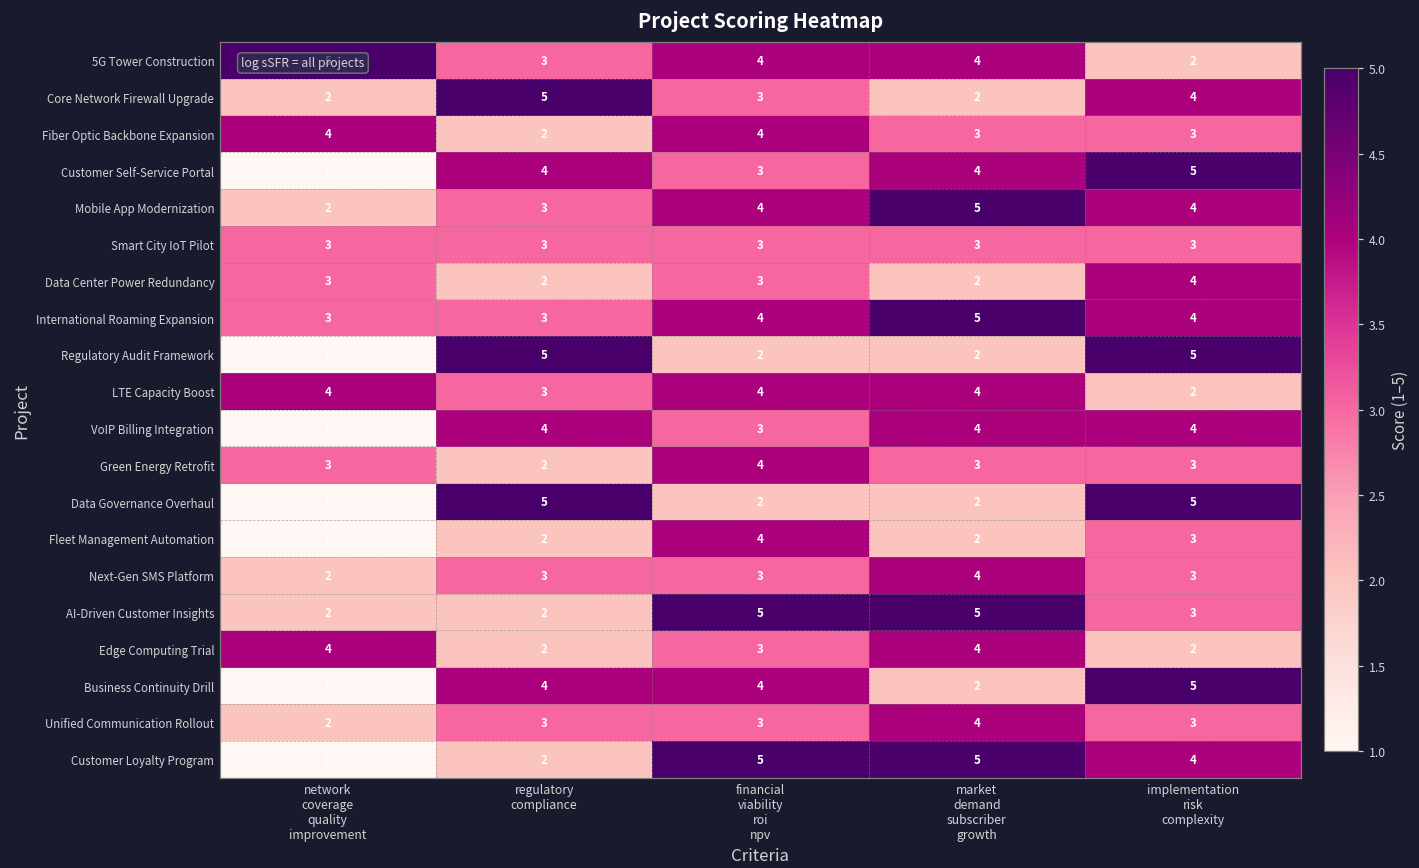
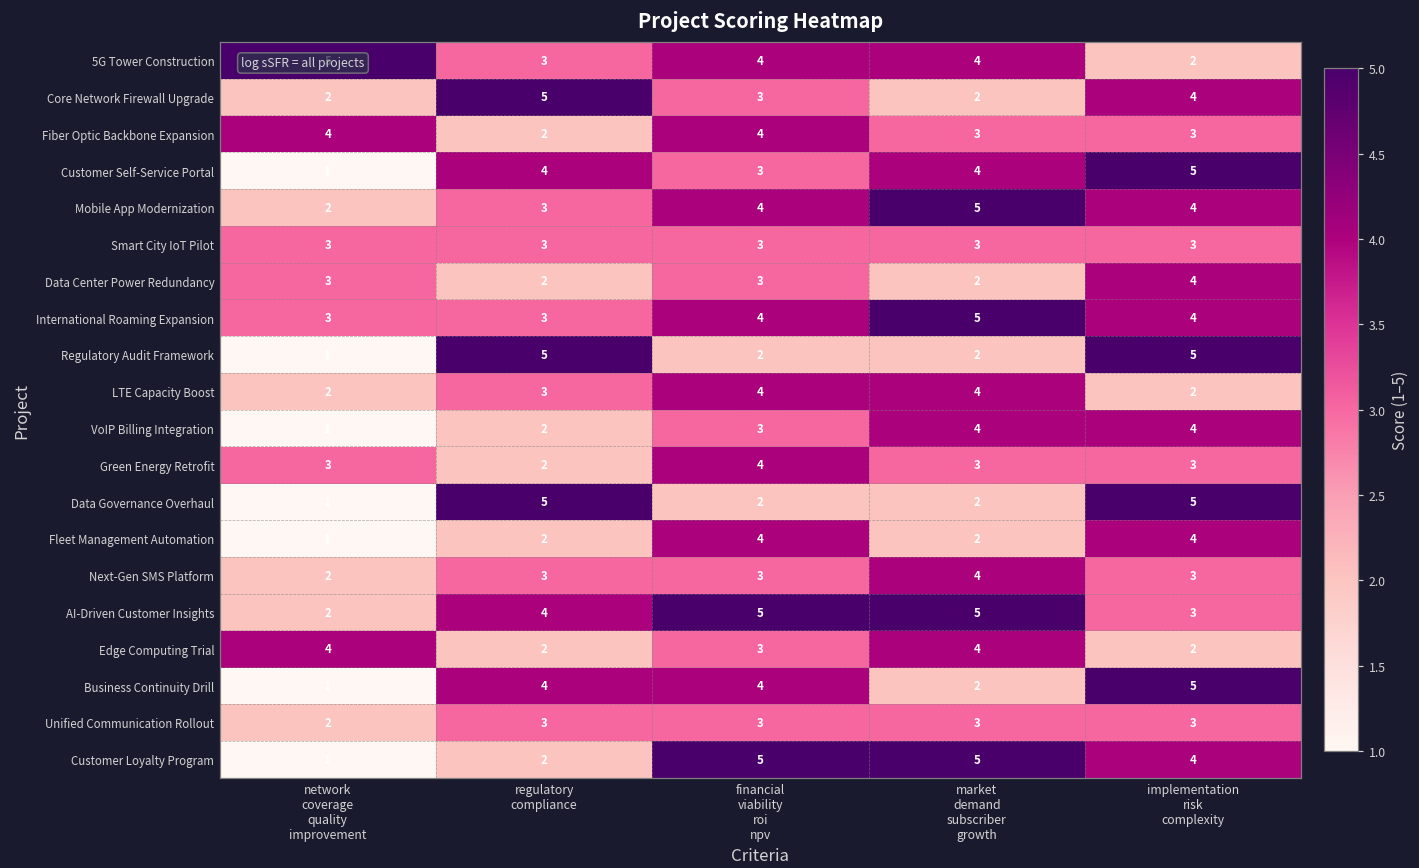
  {
    "5G Tower Construction": {
      "regulatory compliance": 3,
      "financial viability roi npv": 4,
      "market demand subscriber growth": 4,
      "implementation risk complexity": 2
    },
    "Core Network Firewall Upgrade": {
      "network coverage quality improvement": 2,
      "regulatory compliance": 5,
      "financial viability roi npv": 3,
      "market demand subscriber growth": 2,
      "implementation risk complexity": 4
    },
    "Fiber Optic Backbone Expansion": {
      "network coverage quality improvement": 4,
      "regulatory compliance": 2,
      "financial viability roi npv": 4,
      "market demand subscriber growth": 3,
      "implementation risk complexity": 3
    },
    "Customer Self-Service Portal": {
      "regulatory compliance": 4,
      "financial viability roi npv": 3,
      "market demand subscriber growth": 4,
      "implementation risk complexity": 5
    },
    "Mobile App Modernization": {
      "network coverage quality improvement": 2,
      "regulatory compliance": 3,
      "financial viability roi npv": 4,
      "market demand subscriber growth": 5,
      "implementation risk complexity": 4
    },
    "Smart City IoT Pilot": {
      "network coverage quality improvement": 3,
      "regulatory compliance": 3,
      "financial viability roi npv": 3,
      "market demand subscriber growth": 3,
      "implementation risk complexity": 3
    },
    "Data Center Power Redundancy": {
      "network coverage quality improvement": 3,
      "regulatory compliance": 2,
      "financial viability roi npv": 3,
      "market demand subscriber growth": 2,
      "implementation risk complexity": 4
    },
    "International Roaming Expansion": {
      "network coverage quality improvement": 3,
      "regulatory compliance": 3,
      "financial viability roi npv": 4,
      "market demand subscriber growth": 5,
      "implementation risk complexity": 4
    },
    "Regulatory Audit Framework": {
      "regulatory compliance": 5,
      "financial viability roi npv": 2,
      "market demand subscriber growth": 2,
      "implementation risk complexity": 5
    },
    "LTE Capacity Boost": {
-     "network coverage quality improvement": 4,
+     "network coverage quality improvement": 2,
      "regulatory compliance": 3,
      "financial viability roi npv": 4,
      "market demand subscriber growth": 4,
      "implementation risk complexity": 2
    },
    "VoIP Billing Integration": {
-     "regulatory compliance": 4,
+     "regulatory compliance": 2,
      "financial viability roi npv": 3,
      "market demand subscriber growth": 4,
      "implementation risk complexity": 4
    },
    "Green Energy Retrofit": {
      "network coverage quality improvement": 3,
      "regulatory compliance": 2,
      "financial viability roi npv": 4,
      "market demand subscriber growth": 3,
      "implementation risk complexity": 3
    },
    "Data Governance Overhaul": {
      "regulatory compliance": 5,
      "financial viability roi npv": 2,
      "market demand subscriber growth": 2,
      "implementation risk complexity": 5
    },
    "Fleet Management Automation": {
      "regulatory compliance": 2,
      "financial viability roi npv": 4,
      "market demand subscriber growth": 2,
-     "implementation risk complexity": 3
+     "implementation risk complexity": 4
    },
    "Next-Gen SMS Platform": {
      "network coverage quality improvement": 2,
      "regulatory compliance": 3,
      "financial viability roi npv": 3,
      "market demand subscriber growth": 4,
      "implementation risk complexity": 3
    },
    "AI-Driven Customer Insights": {
      "network coverage quality improvement": 2,
-     "regulatory compliance": 2,
+     "regulatory compliance": 4,
      "financial viability roi npv": 5,
      "market demand subscriber growth": 5,
      "implementation risk complexity": 3
    },
    "Edge Computing Trial": {
      "network coverage quality improvement": 4,
      "regulatory compliance": 2,
      "financial viability roi npv": 3,
      "market demand subscriber growth": 4,
      "implementation risk complexity": 2
    },
    "Business Continuity Drill": {
      "regulatory compliance": 4,
      "financial viability roi npv": 4,
      "market demand subscriber growth": 2,
      "implementation risk complexity": 5
    },
    "Unified Communication Rollout": {
      "network coverage quality improvement": 2,
      "regulatory compliance": 3,
      "financial viability roi npv": 3,
-     "market demand subscriber growth": 4,
+     "market demand subscriber growth": 3,
      "implementation risk complexity": 3
    },
    "Customer Loyalty Program": {
      "regulatory compliance": 2,
      "financial viability roi npv": 5,
      "market demand subscriber growth": 5,
      "implementation risk complexity": 4
    }
  }
